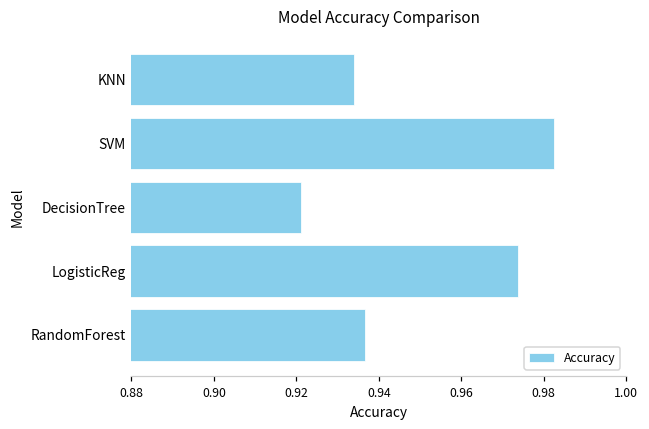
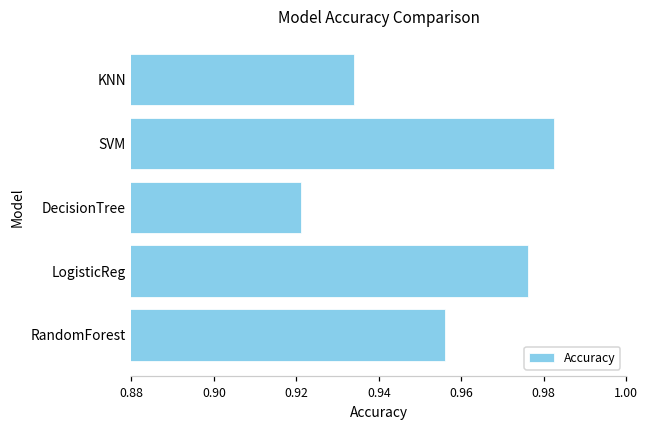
  {
    "KNN": 0.934,
    "SVM": 0.982,
    "DecisionTree": 0.921,
-   "LogisticReg": 0.974,
-   "RandomForest": 0.937
+   "LogisticReg": 0.976,
+   "RandomForest": 0.956
  }
